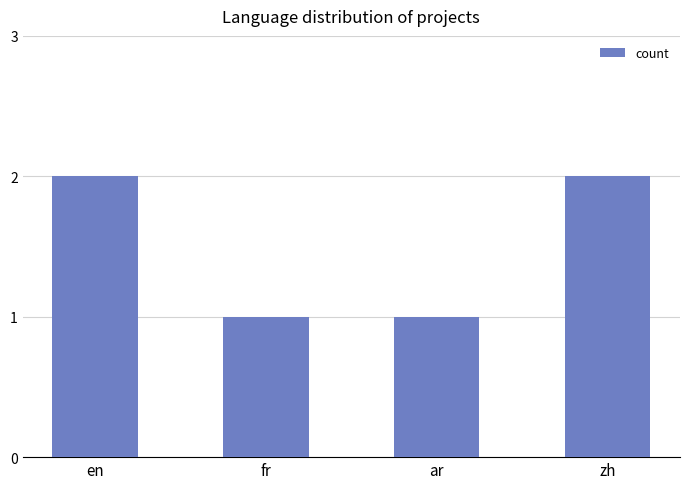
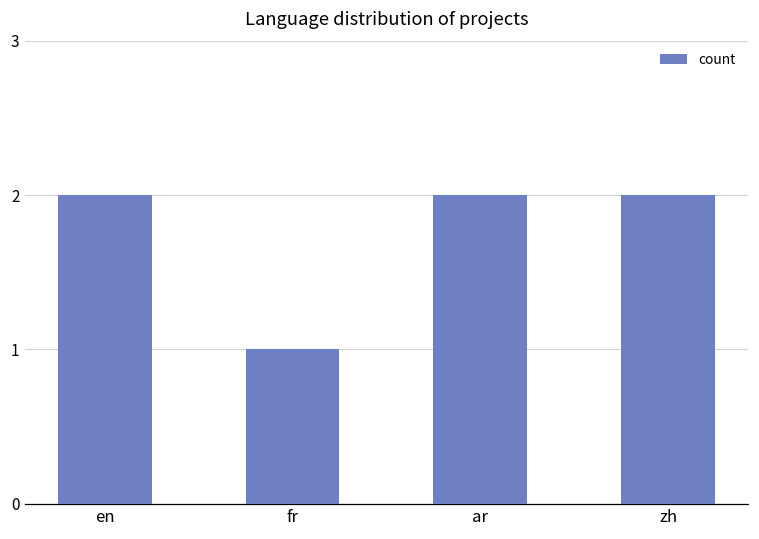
  {
    "en": 2,
    "fr": 1,
-   "ar": 1,
+   "ar": 2,
    "zh": 2
  }
